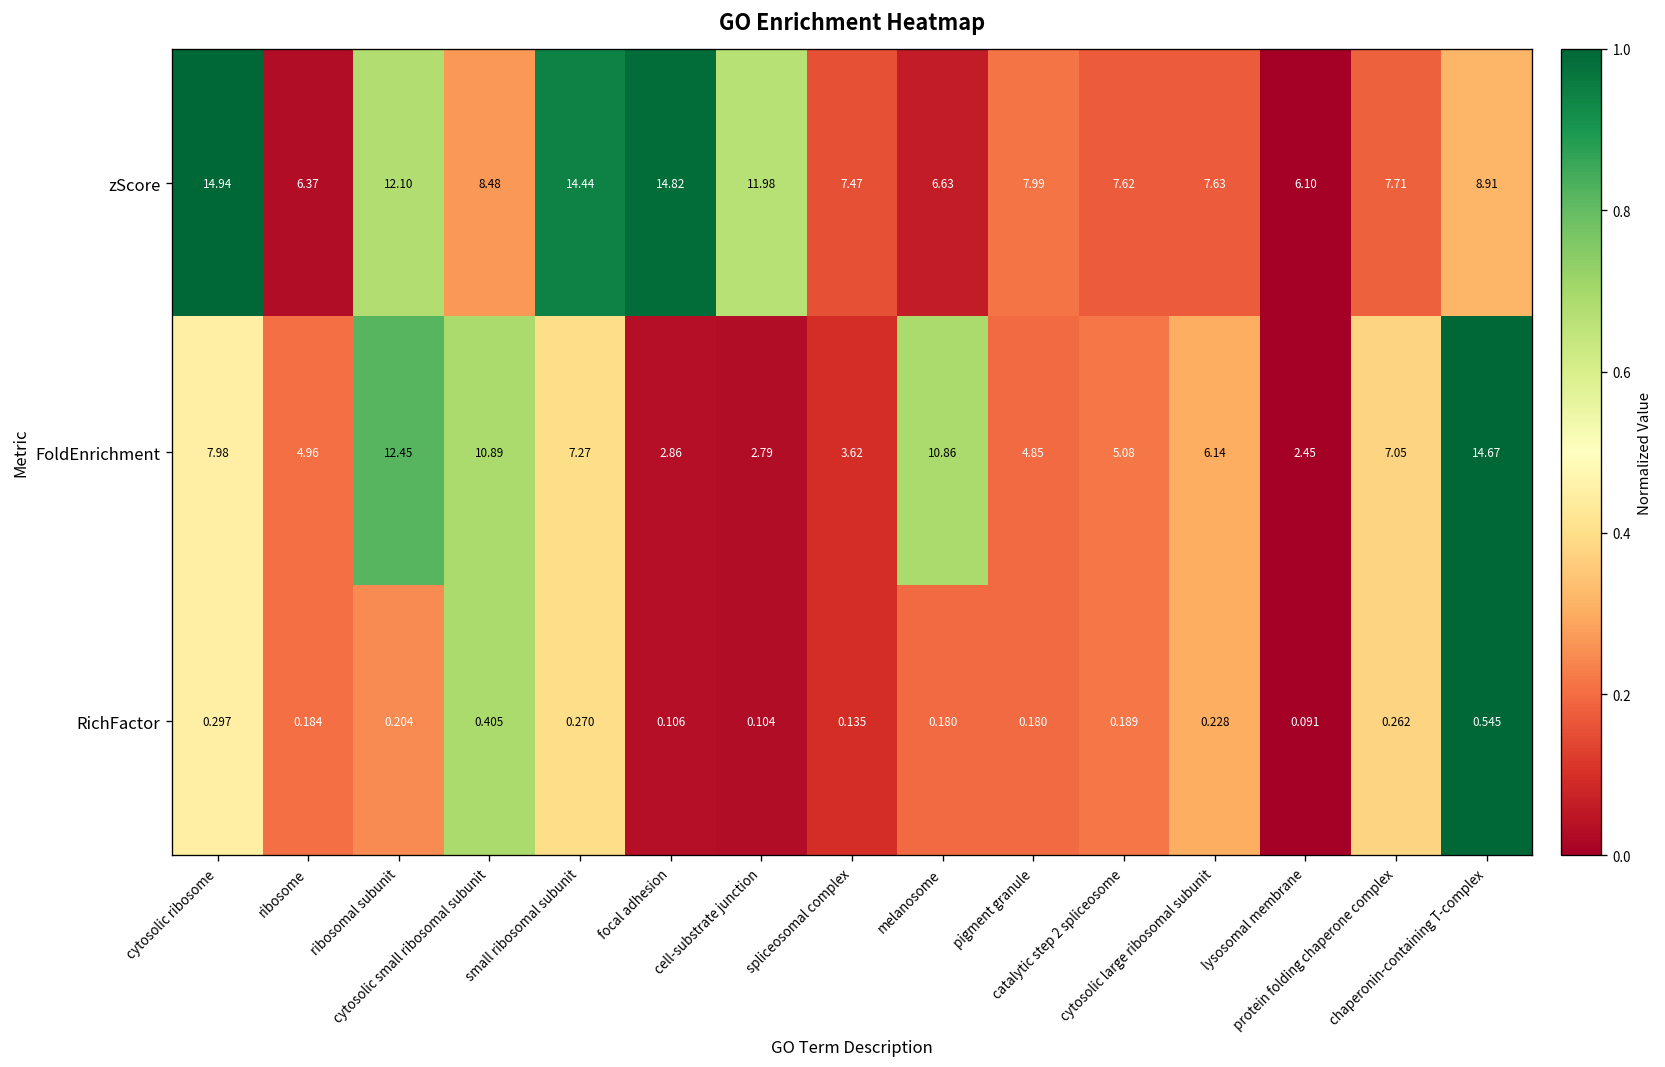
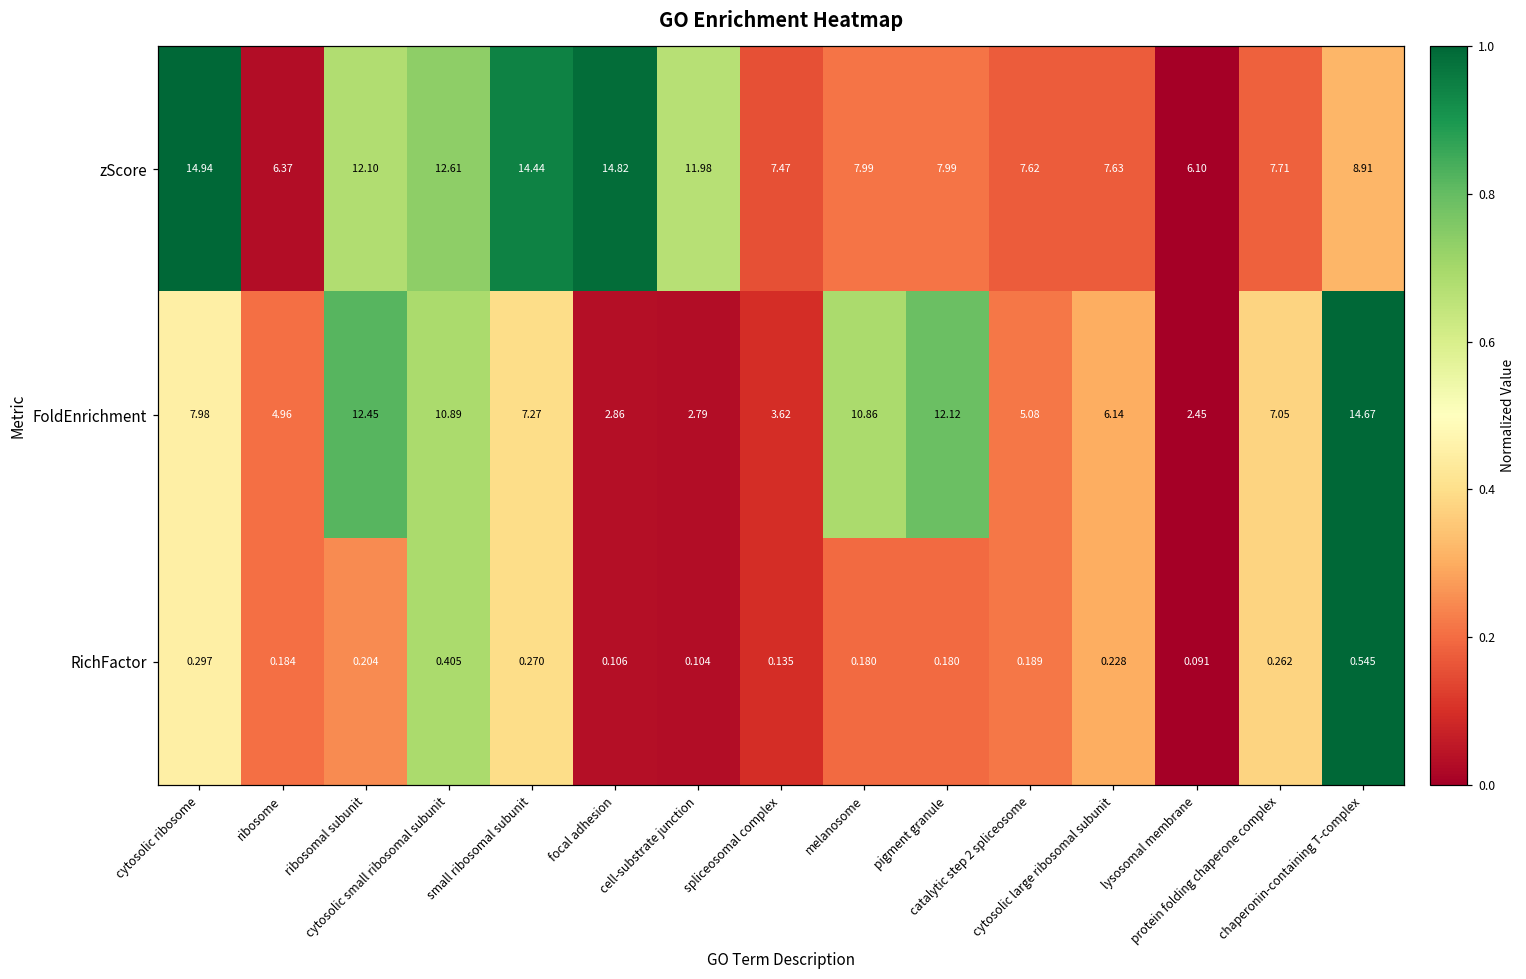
  {
    "zScore": {
      "cytosolic ribosome": 14.94,
      "ribosome": 6.37,
      "ribosomal subunit": 12.10,
-     "cytosolic small ribosomal subunit": 8.48,
+     "cytosolic small ribosomal subunit": 12.61,
      "small ribosomal subunit": 14.44,
      "focal adhesion": 14.82,
      "cell-substrate junction": 11.98,
      "spliceosomal complex": 7.47,
-     "melanosome": 6.63,
+     "melanosome": 7.99,
      "pigment granule": 7.99,
      "catalytic step 2 spliceosome": 7.62,
      "cytosolic large ribosomal subunit": 7.63,
      "lysosomal membrane": 6.10,
      "protein folding chaperone complex": 7.71,
      "chaperonin-containing T-complex": 8.91
    },
    "FoldEnrichment": {
      "cytosolic ribosome": 7.98,
      "ribosome": 4.96,
      "ribosomal subunit": 12.45,
      "cytosolic small ribosomal subunit": 10.89,
      "small ribosomal subunit": 7.27,
      "focal adhesion": 2.86,
      "cell-substrate junction": 2.79,
      "spliceosomal complex": 3.62,
      "melanosome": 10.86,
-     "pigment granule": 4.85,
+     "pigment granule": 12.12,
      "catalytic step 2 spliceosome": 5.08,
      "cytosolic large ribosomal subunit": 6.14,
      "lysosomal membrane": 2.45,
      "protein folding chaperone complex": 7.05,
      "chaperonin-containing T-complex": 14.67
    },
    "RichFactor": {
      "cytosolic ribosome": 0.297,
      "ribosome": 0.184,
      "ribosomal subunit": 0.204,
      "cytosolic small ribosomal subunit": 0.405,
      "small ribosomal subunit": 0.270,
      "focal adhesion": 0.106,
      "cell-substrate junction": 0.104,
      "spliceosomal complex": 0.135,
      "melanosome": 0.180,
      "pigment granule": 0.180,
      "catalytic step 2 spliceosome": 0.189,
      "cytosolic large ribosomal subunit": 0.228,
      "lysosomal membrane": 0.091,
      "protein folding chaperone complex": 0.262,
      "chaperonin-containing T-complex": 0.545
    }
  }
